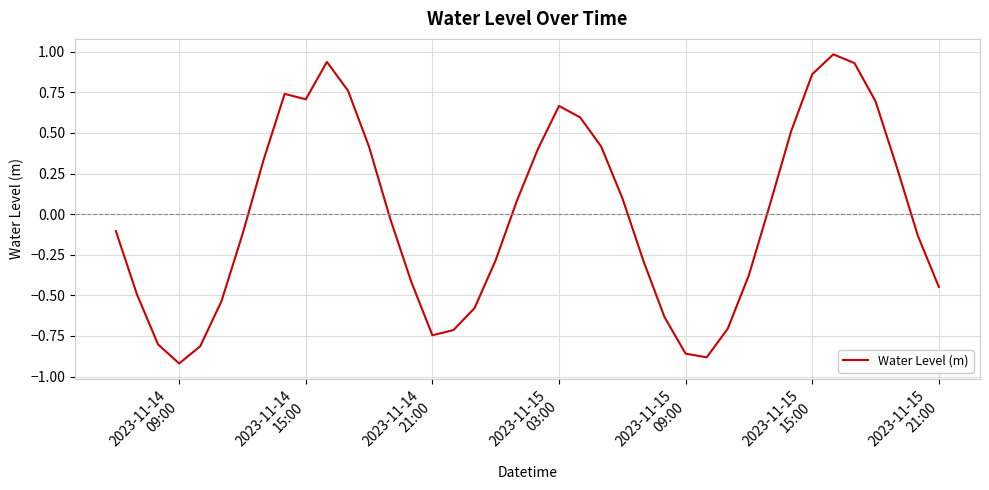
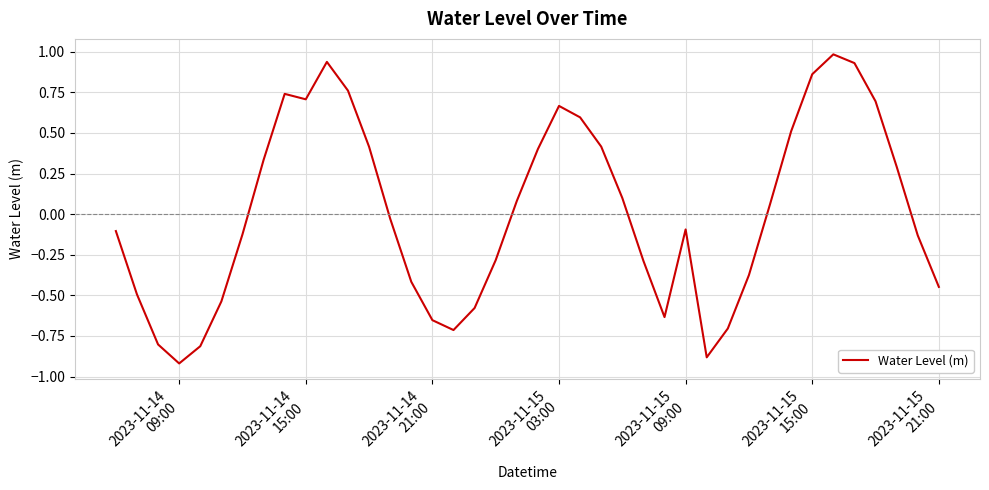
  {
    "2023-11-14 09:00": -0.92,
    "2023-11-14 15:00": 0.71,
-   "2023-11-14 21:00": -0.75,
+   "2023-11-14 21:00": -0.65,
    "2023-11-15 03:00": 0.67,
-   "2023-11-15 09:00": -0.86,
+   "2023-11-15 09:00": -0.09,
    "2023-11-15 15:00": 0.86,
    "2023-11-15 21:00": -0.45
  }
